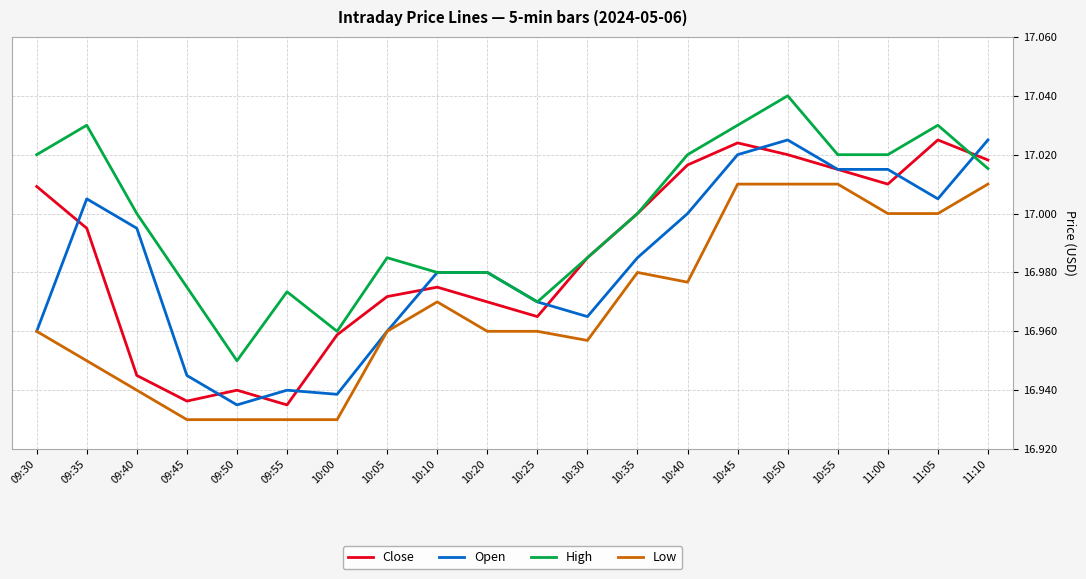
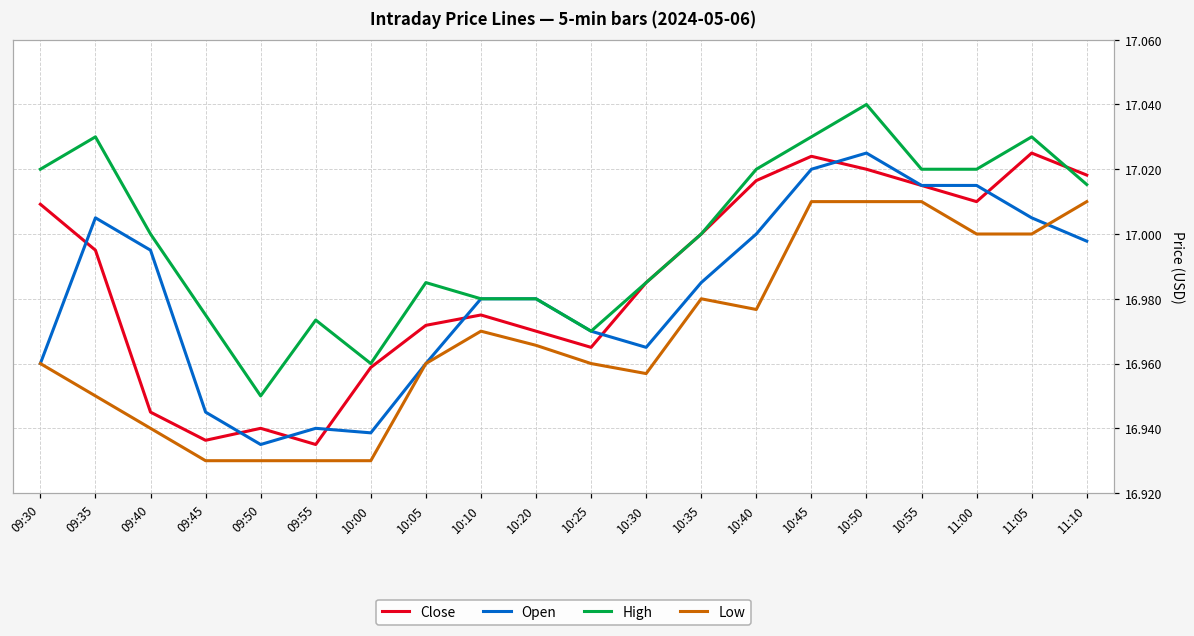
  {
    "Close": {
      "09:30": 17.009,
      "09:35": 16.995,
      "09:40": 16.945,
      "09:45": 16.936,
      "09:50": 16.940,
      "09:55": 16.935,
      "10:00": 16.959,
      "10:05": 16.972,
      "10:10": 16.975,
      "10:20": 16.970,
      "10:25": 16.965,
      "10:40": 17.017,
      "10:45": 17.024,
      "10:50": 17.020,
      "11:00": 17.010,
      "11:05": 17.025,
      "11:10": 17.018
    },
    "Open": {
      "09:35": 17.005,
      "09:40": 16.995,
      "09:45": 16.945,
      "09:50": 16.935,
      "09:55": 16.940,
      "10:00": 16.939,
      "10:30": 16.965,
      "10:35": 16.985,
      "10:40": 17.000,
      "10:45": 17.020,
      "10:50": 17.025,
      "11:00": 17.015,
      "11:05": 17.005,
-     "11:10": 17.025
+     "11:10": 16.998
    },
    "High": {
      "09:30": 17.020,
      "09:35": 17.030,
      "09:40": 17.000,
      "09:45": 16.975,
      "09:50": 16.950,
      "09:55": 16.973,
      "10:00": 16.960,
      "10:05": 16.985,
      "10:40": 17.020,
      "10:45": 17.030,
      "10:50": 17.040,
      "10:55": 17.020,
      "11:00": 17.020,
      "11:05": 17.030,
      "11:10": 17.015
    },
    "Low": {
      "09:35": 16.950,
      "09:40": 16.940,
      "09:45": 16.930,
      "09:50": 16.930,
      "09:55": 16.930,
      "10:00": 16.930,
      "10:10": 16.970,
-     "10:20": 16.960,
+     "10:20": 16.966,
      "10:25": 16.960,
      "10:30": 16.957,
      "10:35": 16.980,
      "10:40": 16.977,
      "10:45": 17.010,
      "10:50": 17.010,
      "10:55": 17.010,
      "11:00": 17.000,
      "11:05": 17.000,
      "11:10": 17.010
    }
  }
